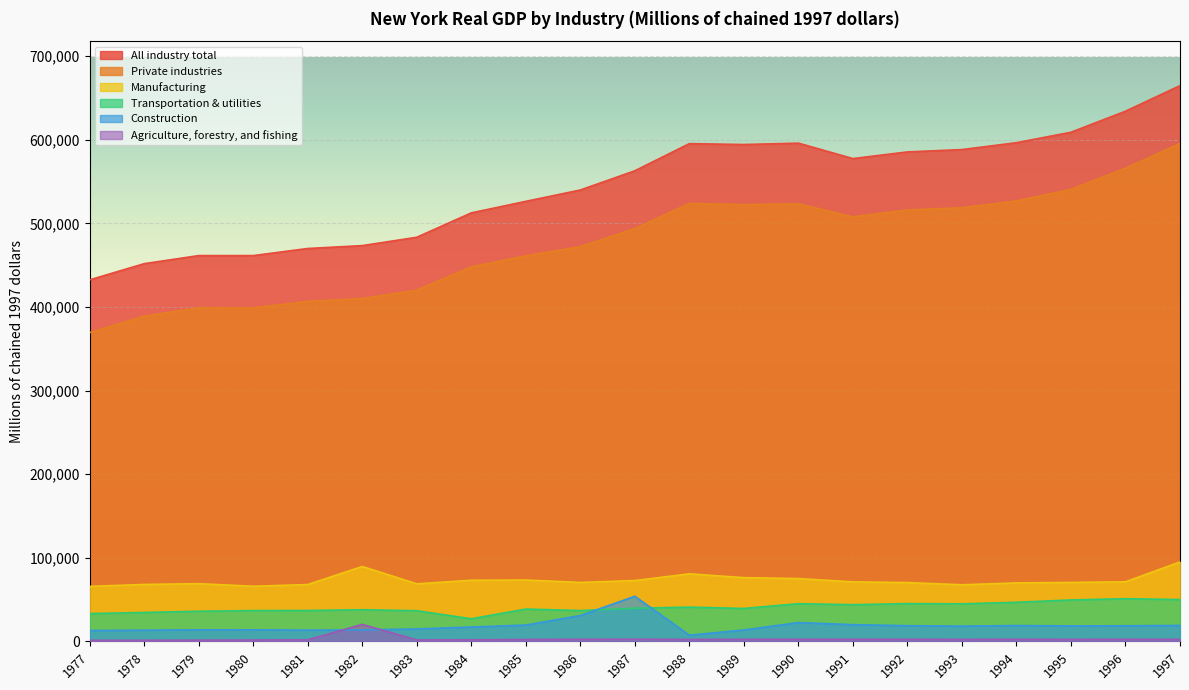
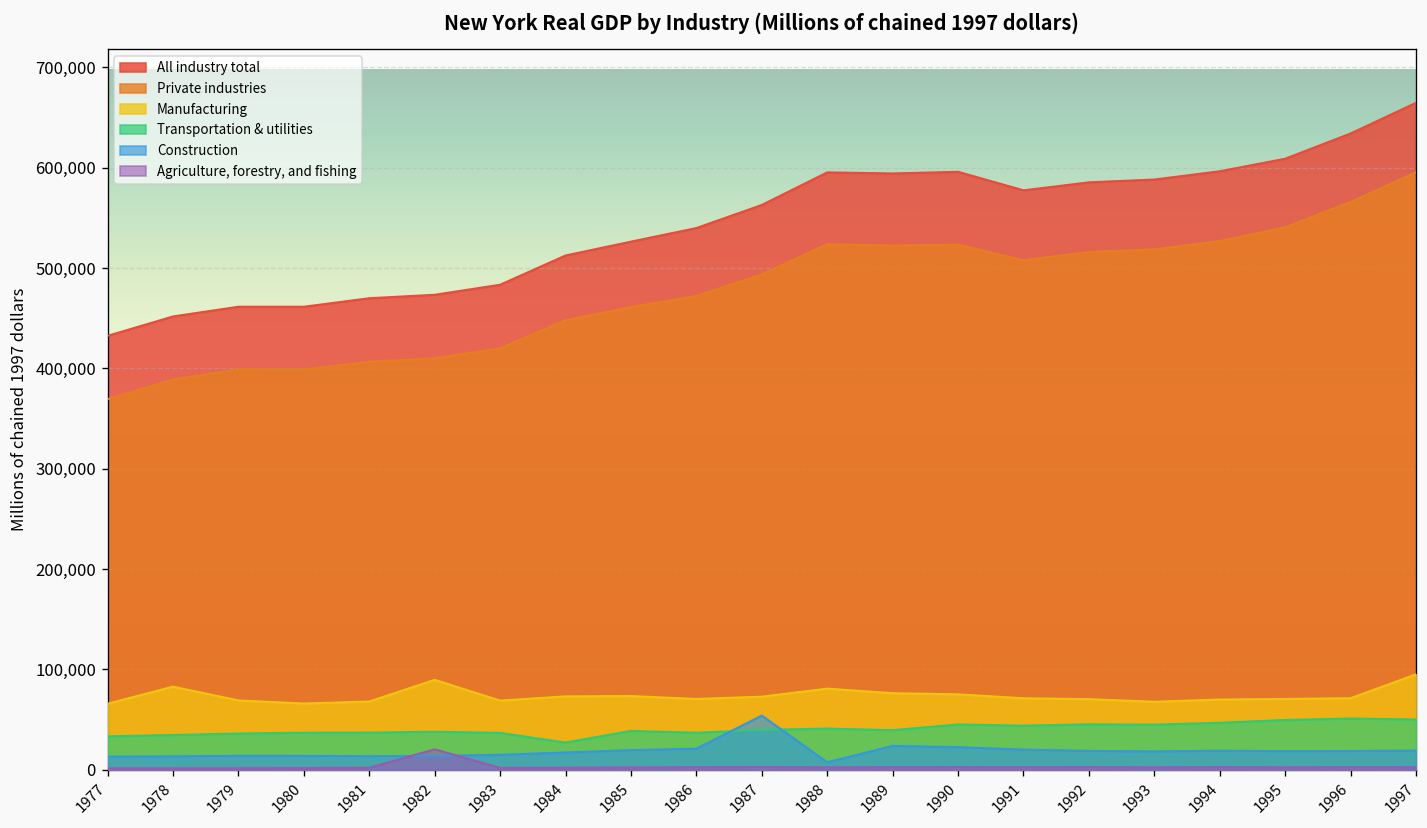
  {
    "Manufacturing": {
      "1977": "70,000",
-     "1978": "70,000",
+     "1978": "80,000",
      "1979": "70,000",
      "1980": "70,000",
      "1981": "70,000",
      "1982": "90,000",
      "1983": "70,000",
      "1984": "70,000",
      "1985": "70,000",
      "1986": "70,000",
      "1987": "70,000",
      "1988": "80,000",
      "1989": "80,000",
      "1990": "80,000",
      "1991": "70,000",
      "1992": "70,000",
      "1993": "70,000",
      "1994": "70,000",
      "1995": "70,000",
      "1996": "70,000",
      "1997": "100,000"
    },
    "Transportation & utilities": {
      "1977": "30,000",
      "1978": "30,000",
      "1979": "40,000",
      "1980": "40,000",
      "1981": "40,000",
      "1982": "40,000",
      "1983": "40,000",
      "1984": "30,000",
      "1985": "40,000",
      "1986": "40,000",
      "1987": "40,000",
      "1988": "40,000",
      "1989": "40,000",
      "1990": "50,000",
      "1991": "40,000",
      "1992": "50,000",
      "1993": "40,000",
      "1994": "50,000",
      "1995": "50,000",
      "1996": "50,000",
      "1997": "50,000"
    },
    "Construction": {
      "1977": "10,000",
      "1978": "10,000",
      "1979": "10,000",
      "1980": "10,000",
      "1981": "10,000",
      "1982": "10,000",
      "1983": "10,000",
      "1984": "20,000",
      "1985": "20,000",
-     "1986": "30,000",
+     "1986": "20,000",
      "1987": "50,000",
      "1988": "10,000",
-     "1989": "10,000",
+     "1989": "20,000",
      "1990": "20,000",
      "1991": "20,000",
      "1992": "20,000",
      "1993": "20,000",
      "1994": "20,000",
      "1995": "20,000",
      "1996": "20,000",
      "1997": "20,000"
    },
    "Agriculture, forestry, and fishing": {
      "1977": "0",
      "1978": "0",
      "1979": "0",
      "1980": "0",
      "1981": "0",
      "1982": "20,000",
      "1983": "0",
      "1984": "0",
      "1985": "0",
      "1986": "0",
      "1987": "0",
      "1988": "0",
      "1989": "0",
      "1990": "0",
      "1991": "0",
      "1992": "0",
      "1993": "0",
      "1994": "0",
      "1995": "0",
      "1996": "0",
      "1997": "0"
    }
  }
